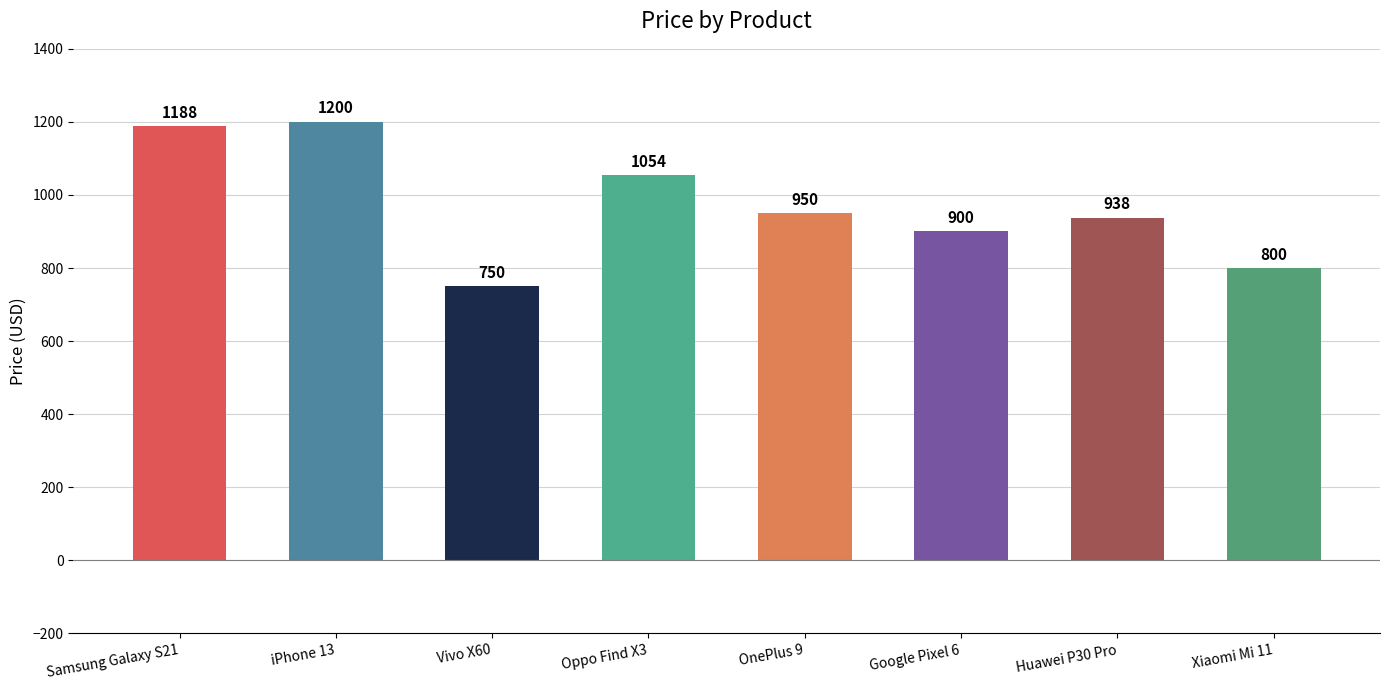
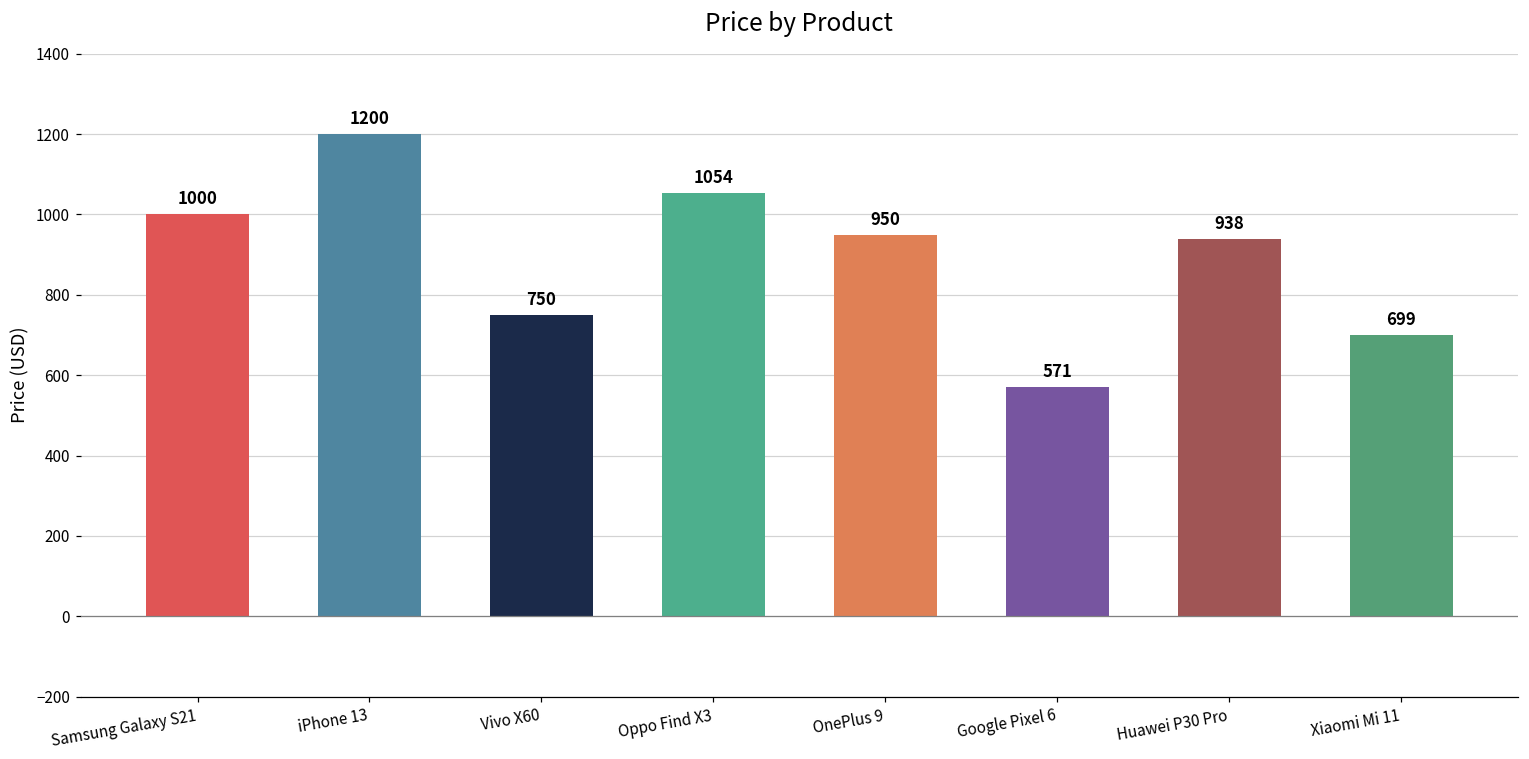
  {
-   "Samsung Galaxy S21": 1188,
+   "Samsung Galaxy S21": 1000,
    "iPhone 13": 1200,
    "Vivo X60": 750,
    "Oppo Find X3": 1054,
    "OnePlus 9": 950,
-   "Google Pixel 6": 900,
+   "Google Pixel 6": 571,
    "Huawei P30 Pro": 938,
-   "Xiaomi Mi 11": 800
+   "Xiaomi Mi 11": 699
  }
